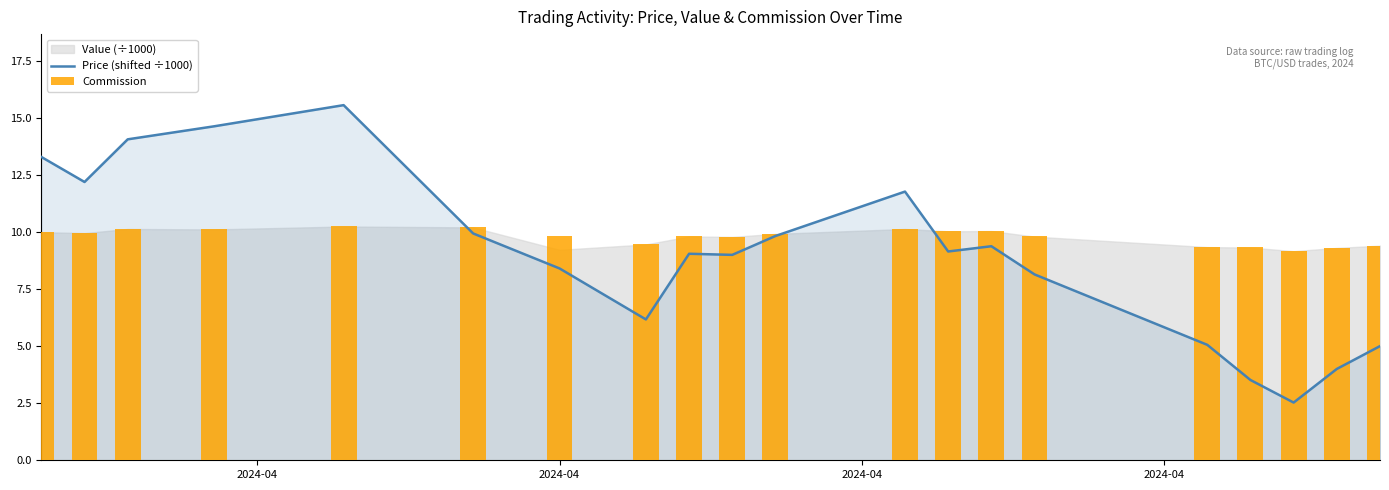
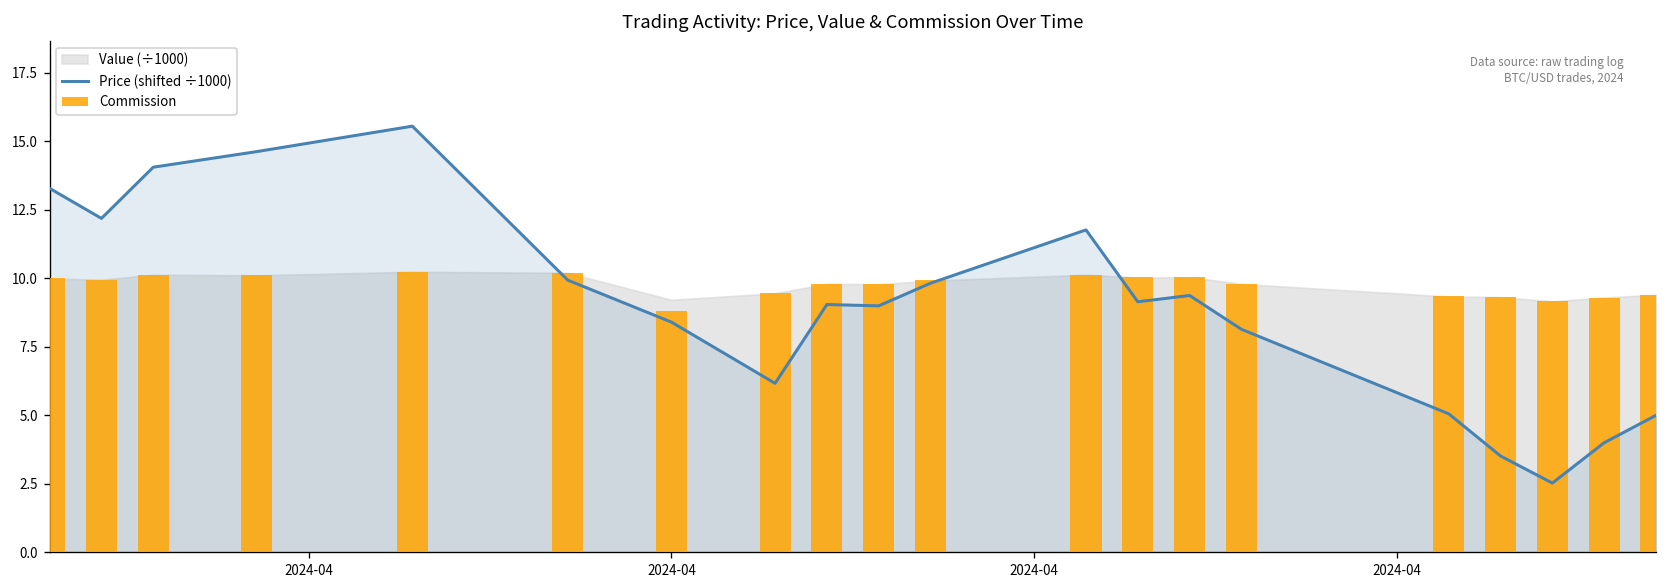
  {
    "Commission": {
-     "2024-04": 9.8
+     "2024-04": 8.8
    },
    "Price (shifted ÷1000)": {
      "2024-04": 8.4
    },
    "Value (÷1000)": {
      "2024-04": 9.2
    }
  }
